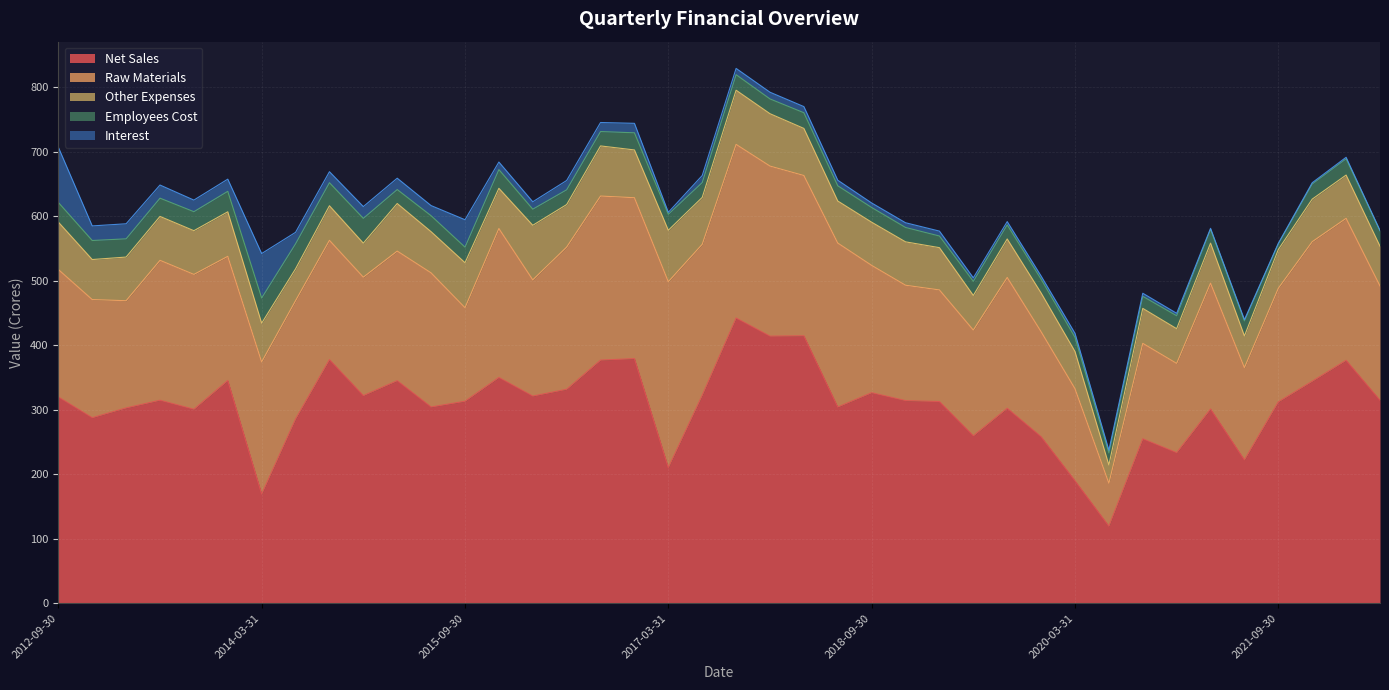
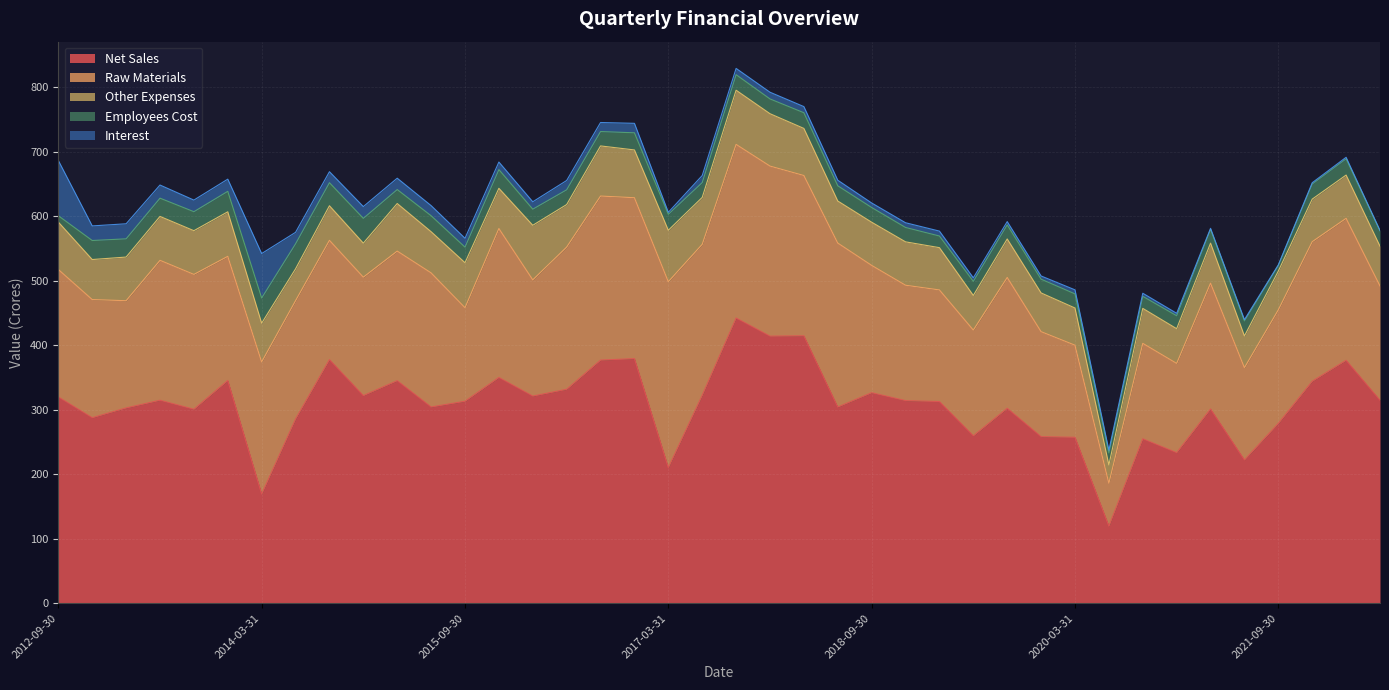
  {
    "Net Sales": {
      "2012-09-30": 320,
      "2014-03-31": 170,
      "2015-09-30": 310,
      "2017-03-31": 210,
      "2018-09-30": 330,
-     "2020-03-31": 190,
-     "2021-09-30": 310
+     "2020-03-31": 260,
+     "2021-09-30": 280
    },
    "Employees Cost": {
-     "2012-09-30": 30,
+     "2012-09-30": 10,
      "2014-03-31": 40,
      "2015-09-30": 20,
      "2018-09-30": 20,
      "2020-03-31": 20
    },
    "Interest": {
      "2012-09-30": 90,
      "2014-03-31": 70,
-     "2015-09-30": 40,
+     "2015-09-30": 10,
      "2018-09-30": 10,
      "2020-03-31": 10
    }
  }
